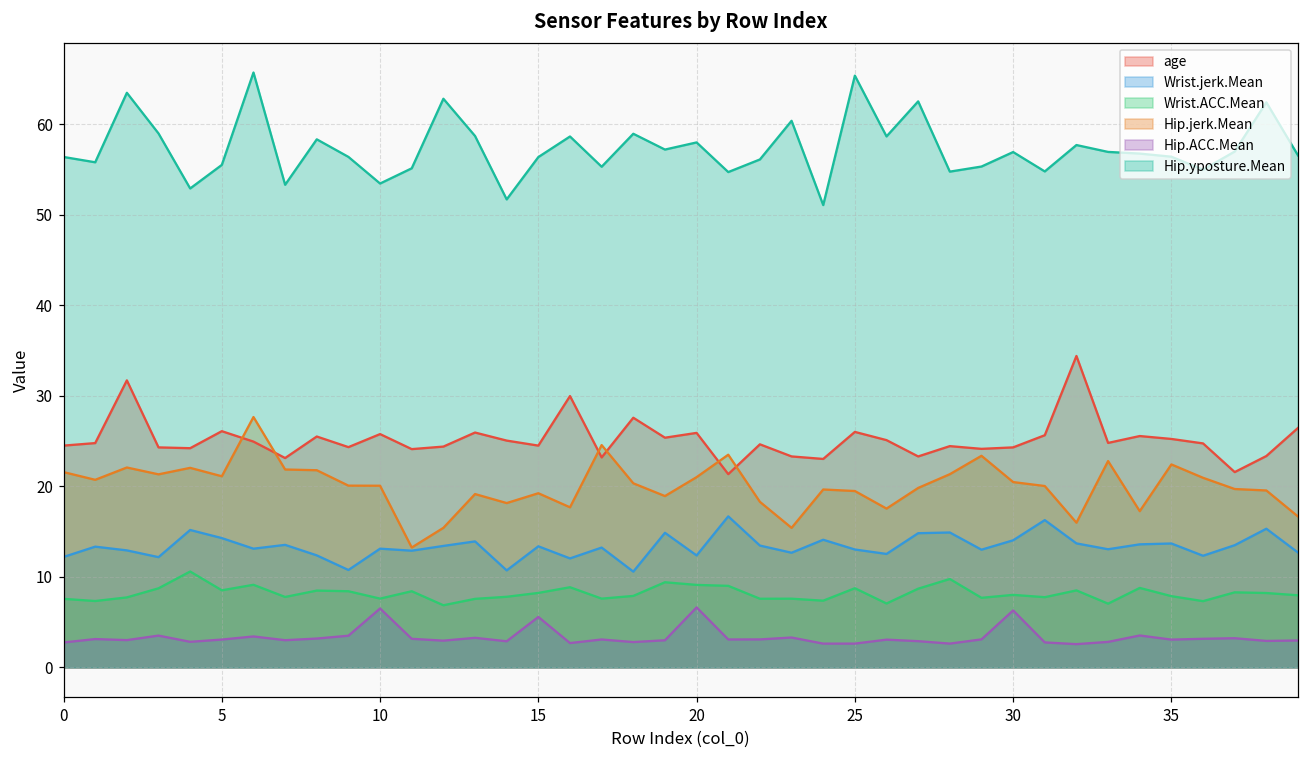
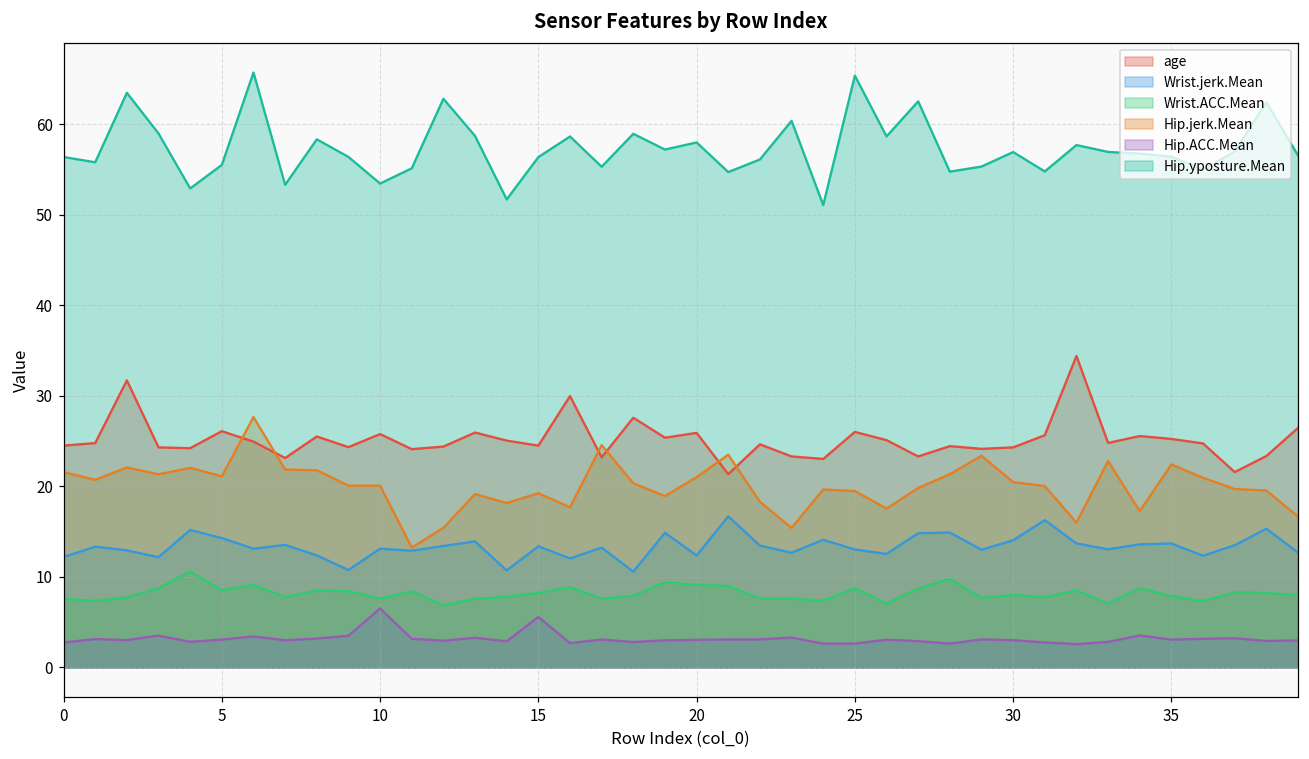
  {
    "Hip.ACC.Mean": {
      "0": 3,
      "5": 3,
      "10": 7,
      "15": 6,
-     "20": 7,
+     "20": 3,
      "25": 3,
-     "30": 6,
+     "30": 3,
      "35": 3
    }
  }
